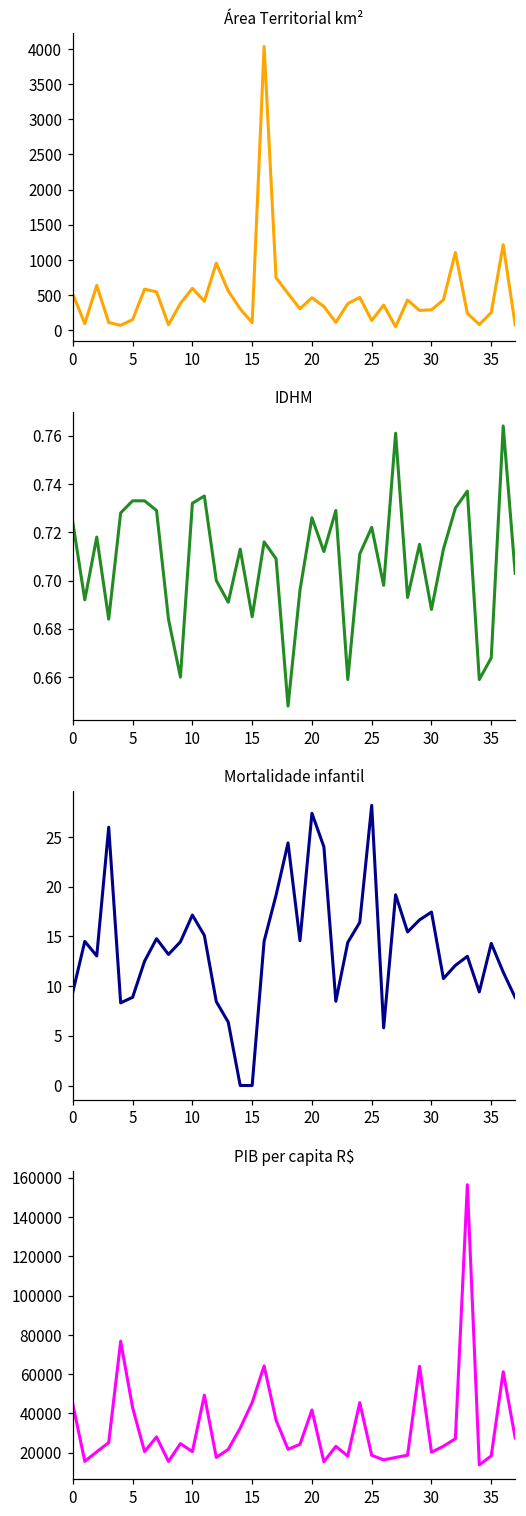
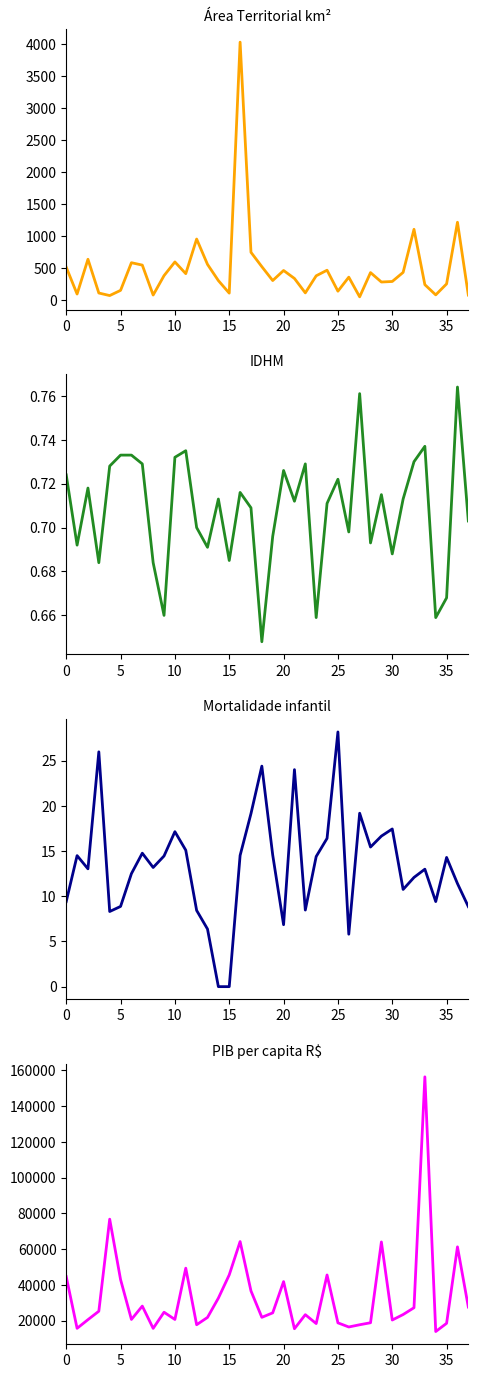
  {
    "Área Territorial km²": {
      "0": 500,
      "5": 200,
      "10": 600,
      "15": 100,
      "20": 500,
      "25": 100,
      "30": 300,
      "35": 300
    },
    "IDHM": {
      "0": 0.724,
      "5": 0.733,
      "10": 0.732,
      "15": 0.685,
      "20": 0.726,
      "25": 0.722,
      "30": 0.688,
      "35": 0.668
    },
    "Mortalidade infantil": {
      "0": 9,
      "5": 9,
      "10": 17,
      "15": 0,
-     "20": 27,
+     "20": 7,
      "25": 28,
      "30": 17,
      "35": 14
    },
    "PIB per capita R$": {
      "0": 45000,
      "5": 43000,
      "10": 21000,
      "15": 46000,
      "20": 42000,
      "25": 19000,
      "30": 20000,
      "35": 18000
    }
  }
